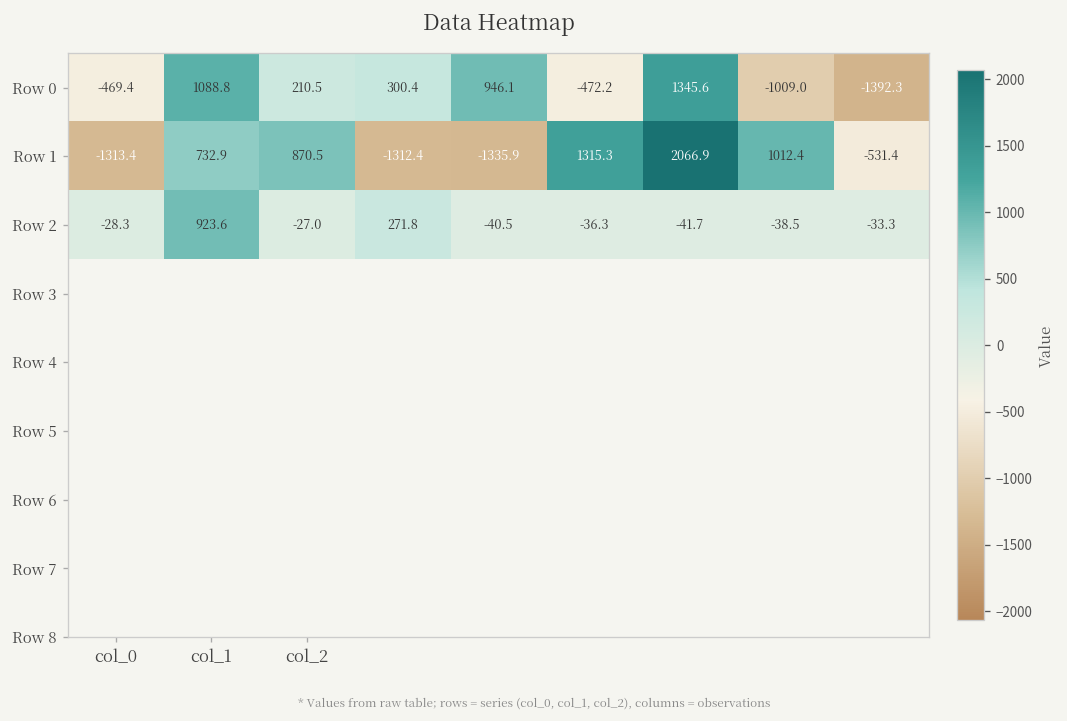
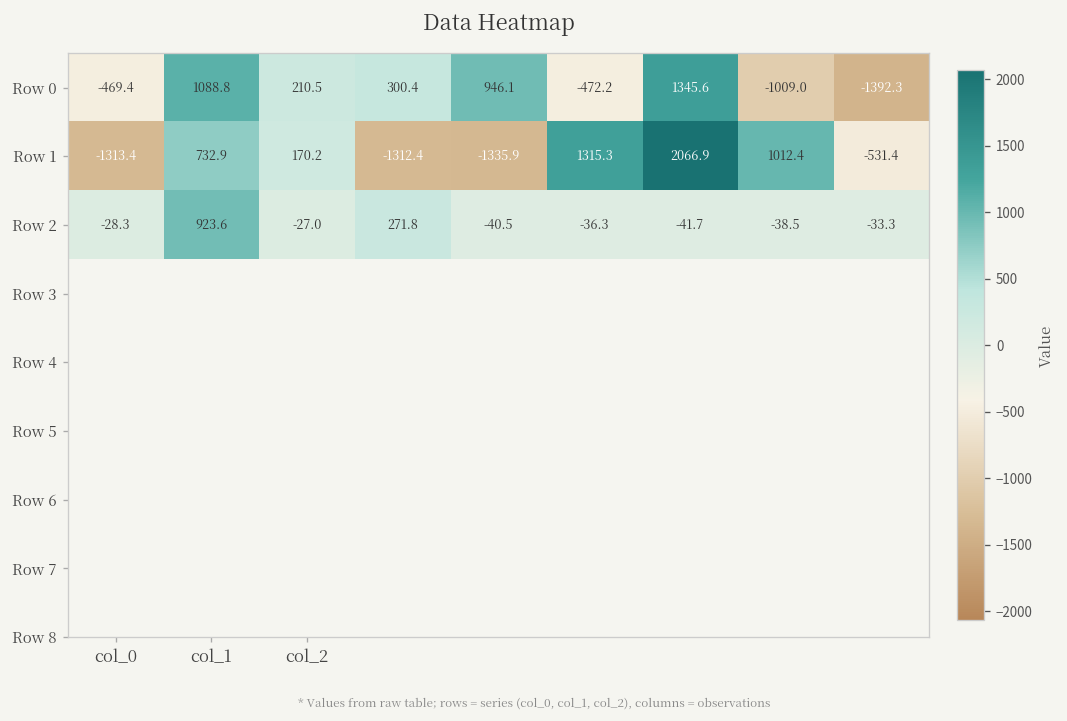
  {
    "Row 0": {
      "col_0": -469.4,
      "col_1": 1088.8,
      "col_2": 210.5
    },
    "Row 1": {
      "col_0": -1313.4,
      "col_1": 732.9,
-     "col_2": 870.5
+     "col_2": 170.2
    },
    "Row 2": {
      "col_0": -28.3,
      "col_1": 923.6,
      "col_2": -27.0
    }
  }
